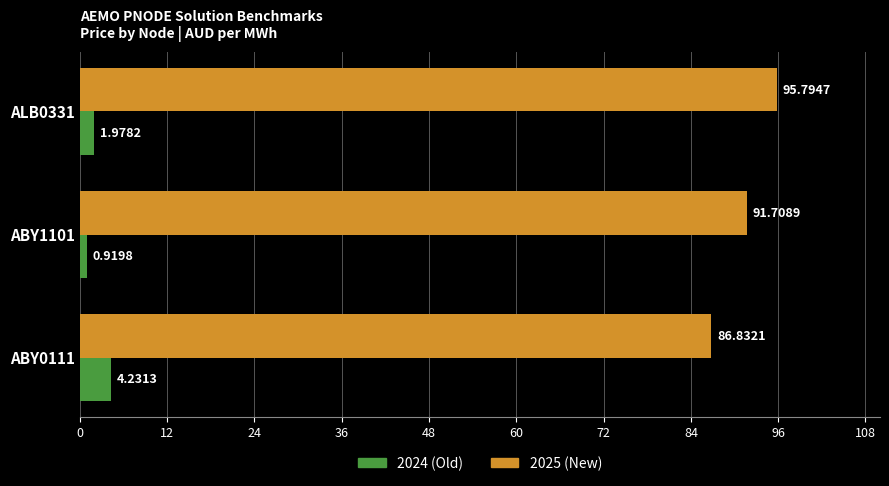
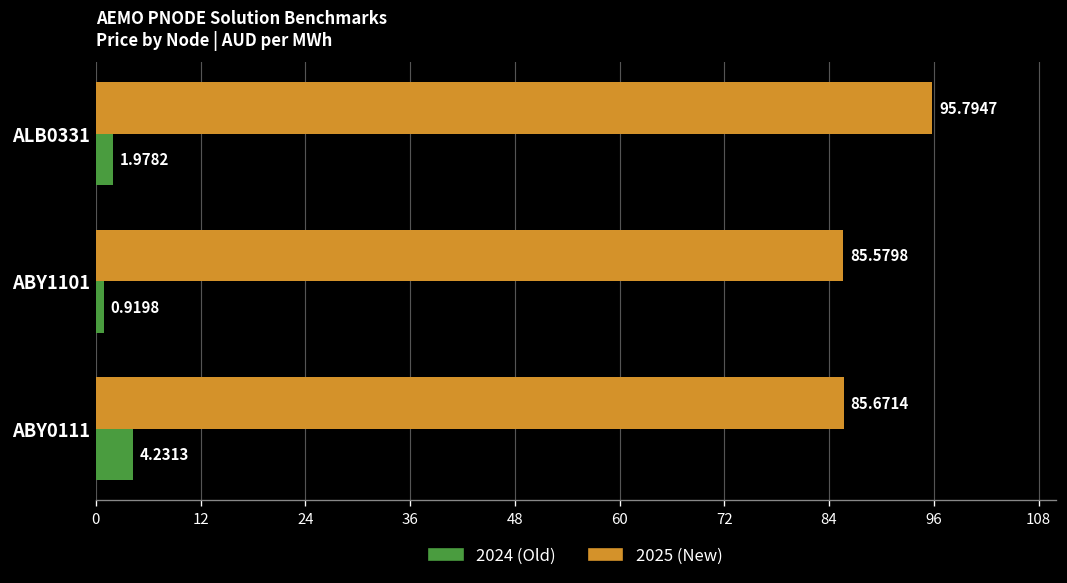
  {
    "2024 (Old)": {
      "ALB0331": 1.9782,
      "ABY1101": 0.9198,
      "ABY0111": 4.2313
    },
    "2025 (New)": {
      "ALB0331": 95.7947,
-     "ABY1101": 91.7089,
-     "ABY0111": 86.8321
+     "ABY1101": 85.5798,
+     "ABY0111": 85.6714
    }
  }
